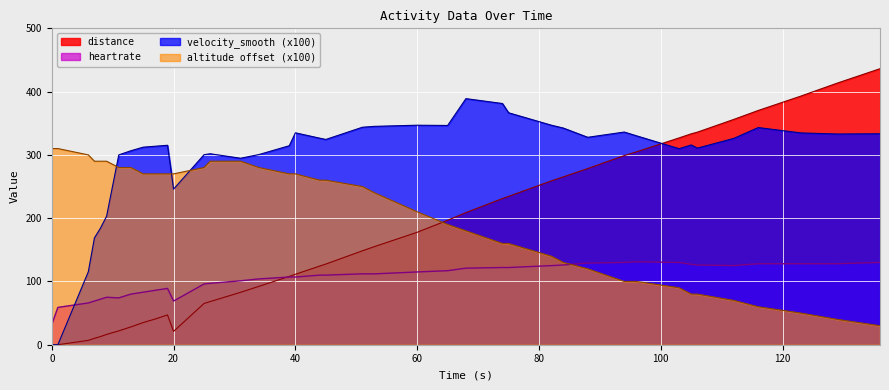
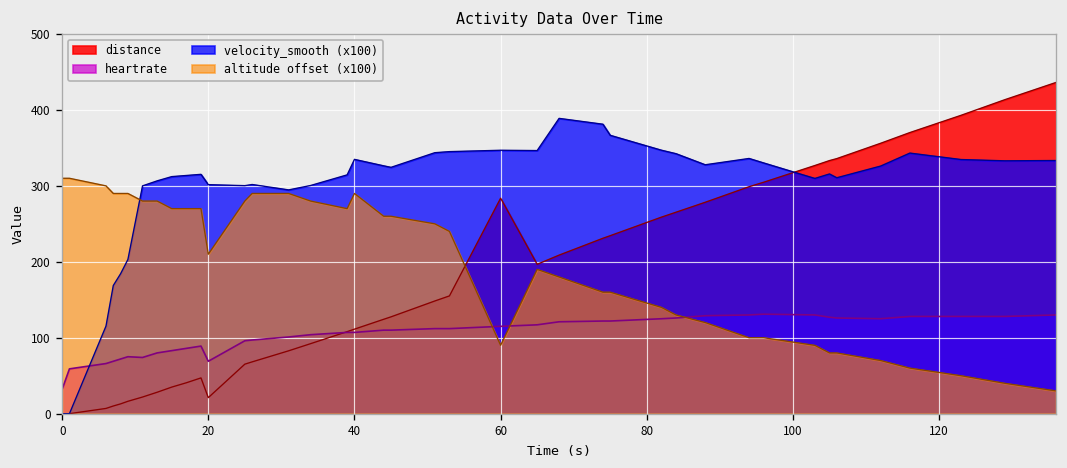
  {
    "distance": {
      "20": 20,
      "40": 110,
-     "60": 180
+     "60": 280
    },
    "heartrate": {
      "0": 30,
      "20": 70,
      "40": 110,
      "60": 120
    },
    "velocity_smooth (x100)": {
-     "20": 250,
+     "20": 300,
      "40": 330,
      "60": 350
    },
    "altitude offset (x100)": {
      "0": 310,
-     "20": 270,
-     "40": 270,
-     "60": 210
+     "20": 210,
+     "40": 290,
+     "60": 90
    }
  }
